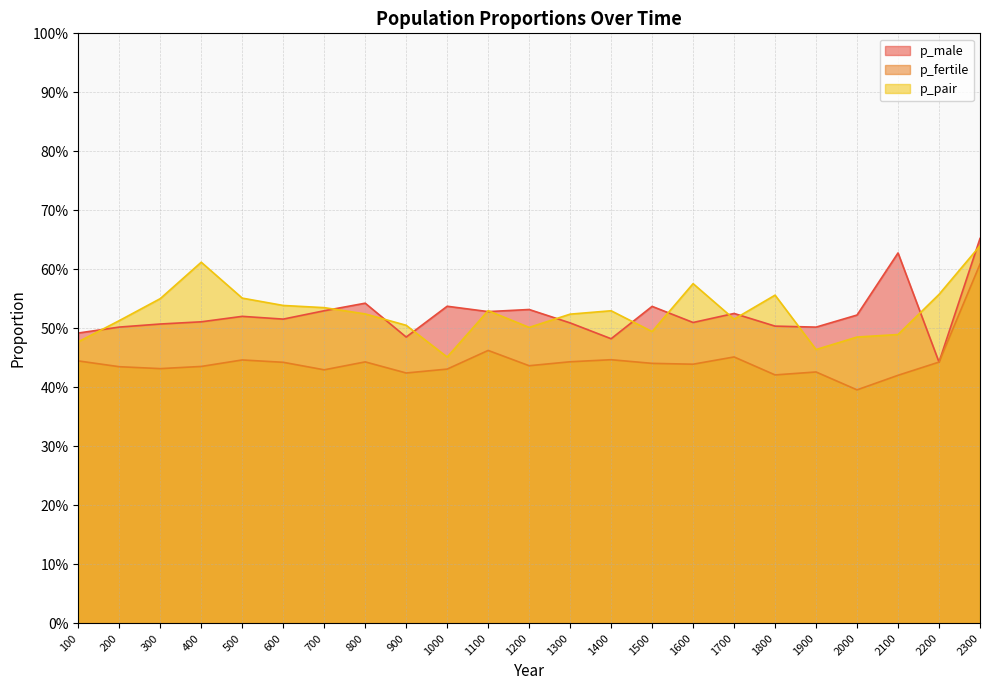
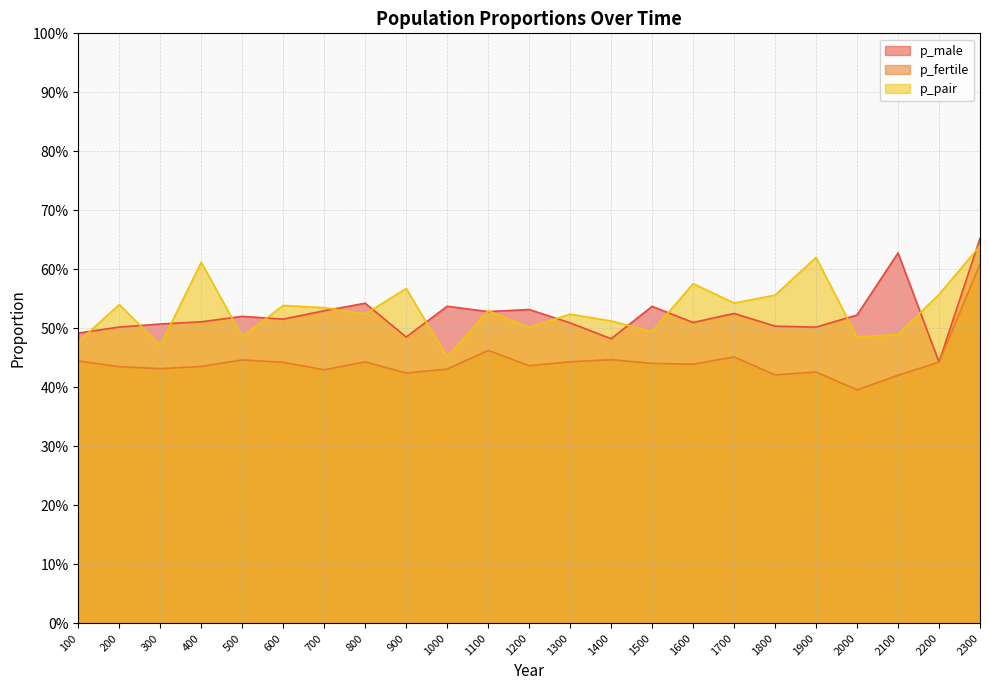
  {
    "p_pair": {
      "100": "48%",
-     "200": "51%",
-     "300": "55%",
+     "200": "54%",
+     "300": "47%",
      "400": "61%",
-     "500": "55%",
+     "500": "49%",
      "600": "54%",
      "700": "53%",
      "800": "52%",
-     "900": "50%",
+     "900": "57%",
      "1000": "45%",
      "1200": "50%",
      "1300": "52%",
-     "1400": "53%",
+     "1400": "51%",
      "1500": "49%",
      "1600": "58%",
-     "1700": "52%",
+     "1700": "54%",
      "1800": "56%",
-     "1900": "46%",
+     "1900": "62%",
      "2000": "49%",
      "2100": "49%",
      "2200": "56%",
      "2300": "64%"
    }
  }
